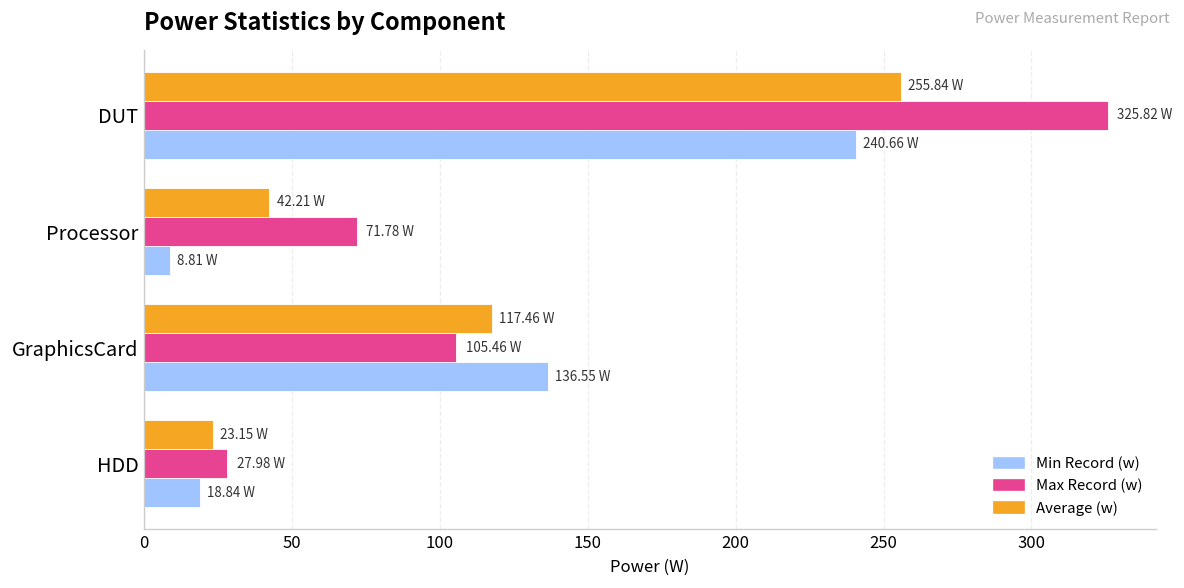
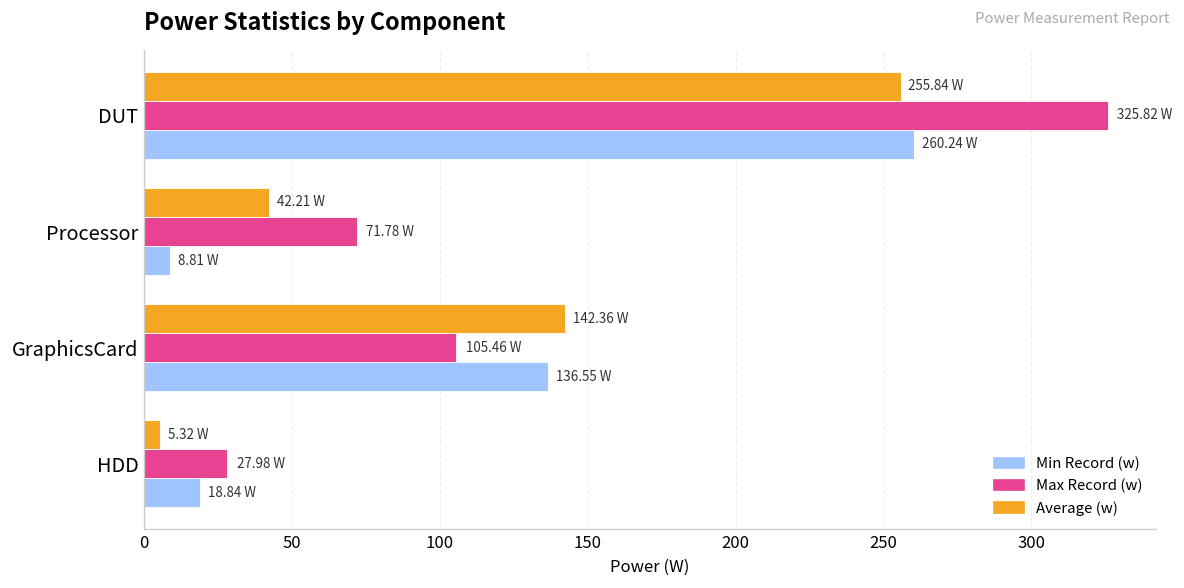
  {
    "Min Record (w)": {
-     "DUT": 240.66,
+     "DUT": 260.24,
      "Processor": 8.81,
      "GraphicsCard": 136.55,
      "HDD": 18.84
    },
    "Max Record (w)": {
      "DUT": 325.82,
      "Processor": 71.78,
      "GraphicsCard": 105.46,
      "HDD": 27.98
    },
    "Average (w)": {
      "DUT": 255.84,
      "Processor": 42.21,
-     "GraphicsCard": 117.46,
-     "HDD": 23.15
+     "GraphicsCard": 142.36,
+     "HDD": 5.32
    }
  }
